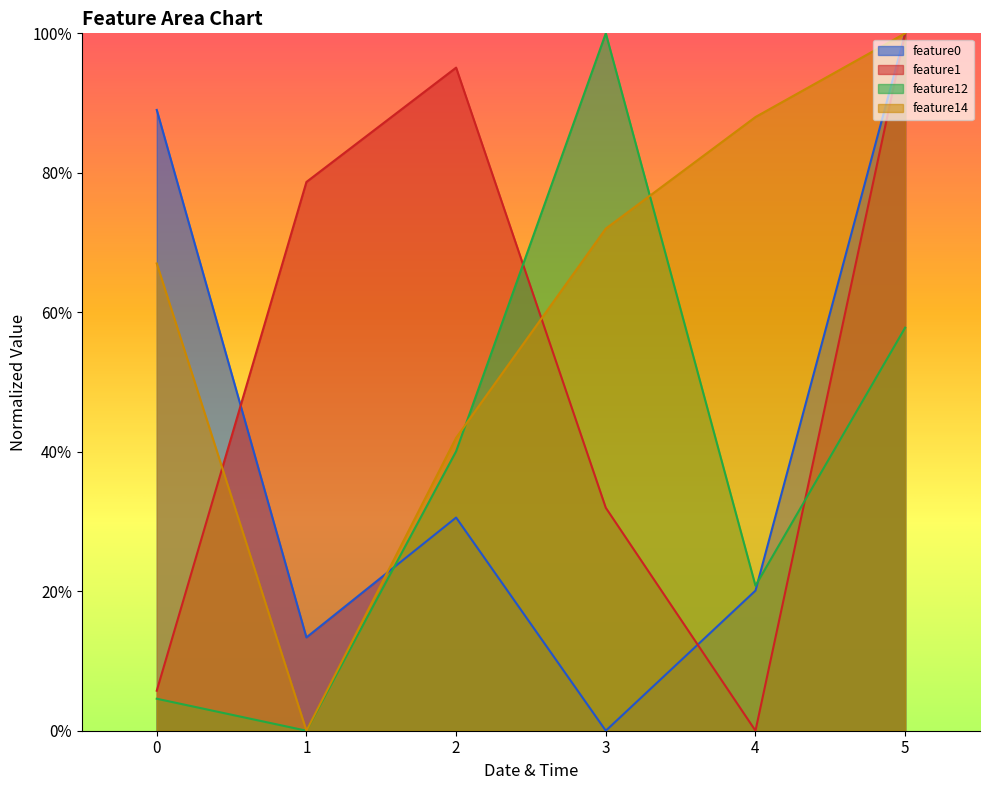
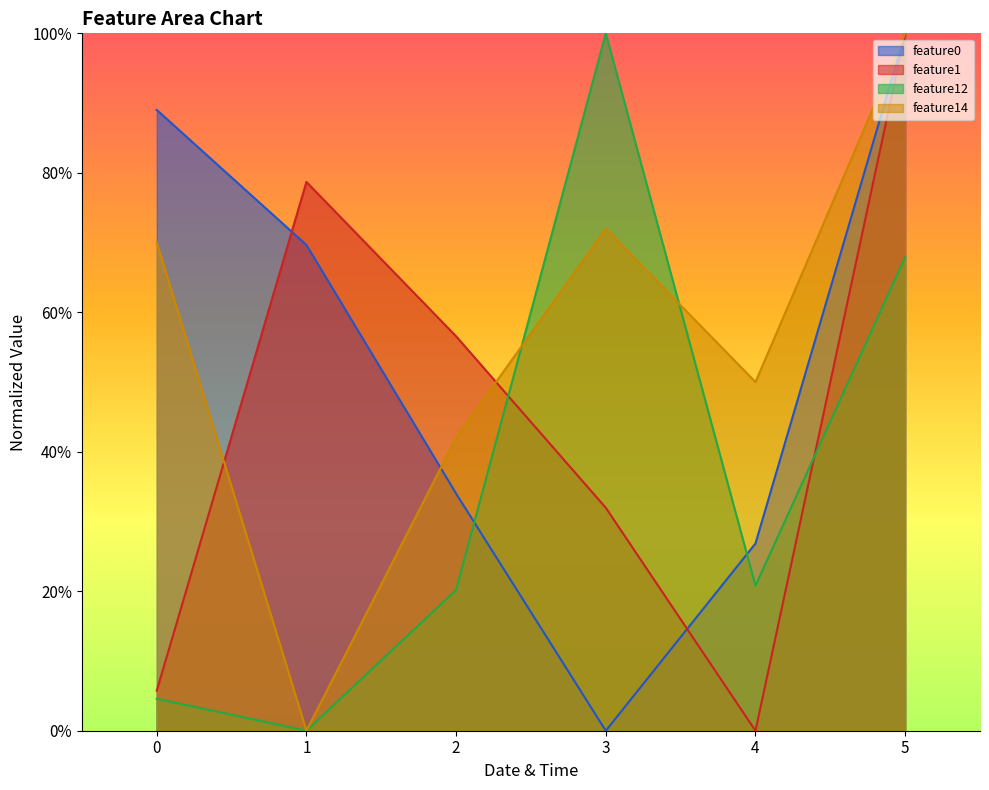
  {
    "feature0": {
      "0": "89%",
-     "1": "13%",
-     "2": "31%",
+     "1": "70%",
+     "2": "34%",
      "3": "0%",
-     "4": "20%"
+     "4": "27%"
    },
    "feature1": {
      "0": "6%",
      "1": "79%",
-     "2": "95%",
+     "2": "57%",
      "3": "32%",
      "4": "0%"
    },
    "feature12": {
      "0": "5%",
-     "2": "40%",
+     "2": "20%",
      "3": "100%",
      "4": "21%",
-     "5": "58%"
+     "5": "68%"
    },
    "feature14": {
-     "0": "67%",
+     "0": "70%",
      "2": "42%",
      "3": "72%",
-     "4": "88%"
+     "4": "50%"
    }
  }
